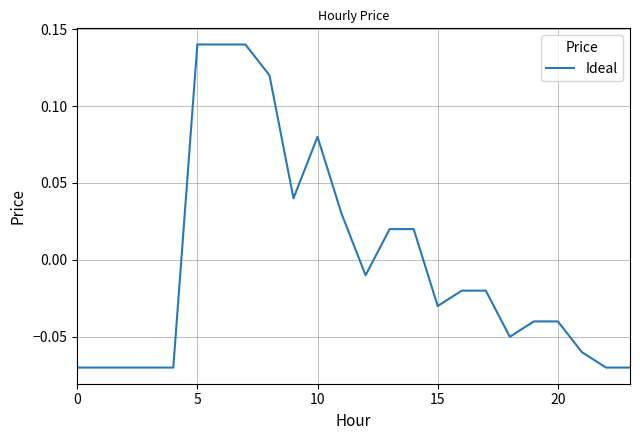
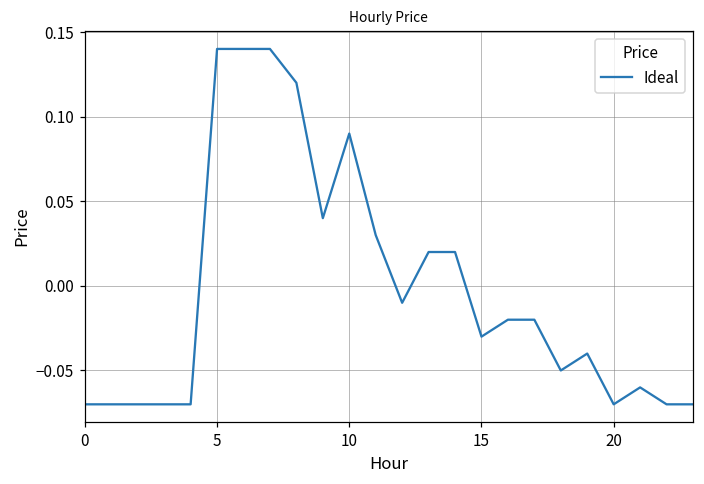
  {
    "0": -0.07,
    "5": 0.14,
-   "10": 0.08,
+   "10": 0.09,
    "15": -0.03,
-   "20": -0.04
+   "20": -0.07
  }
